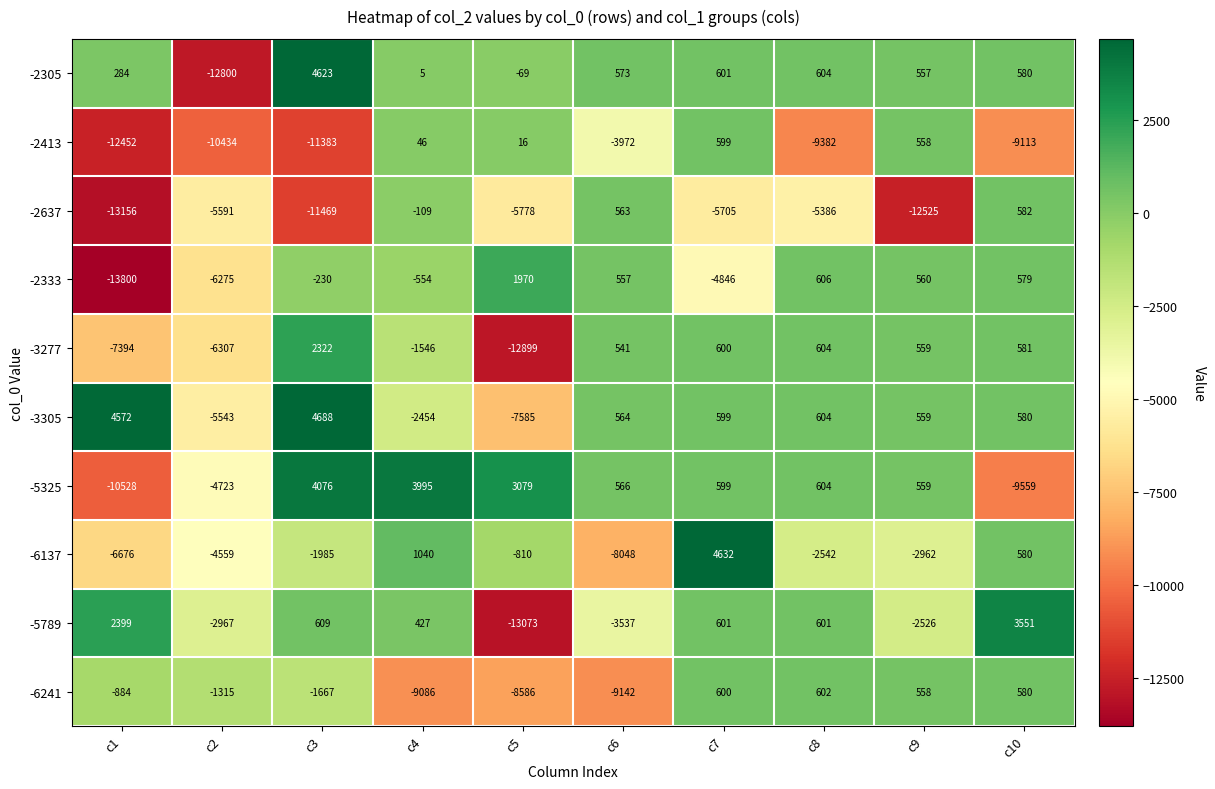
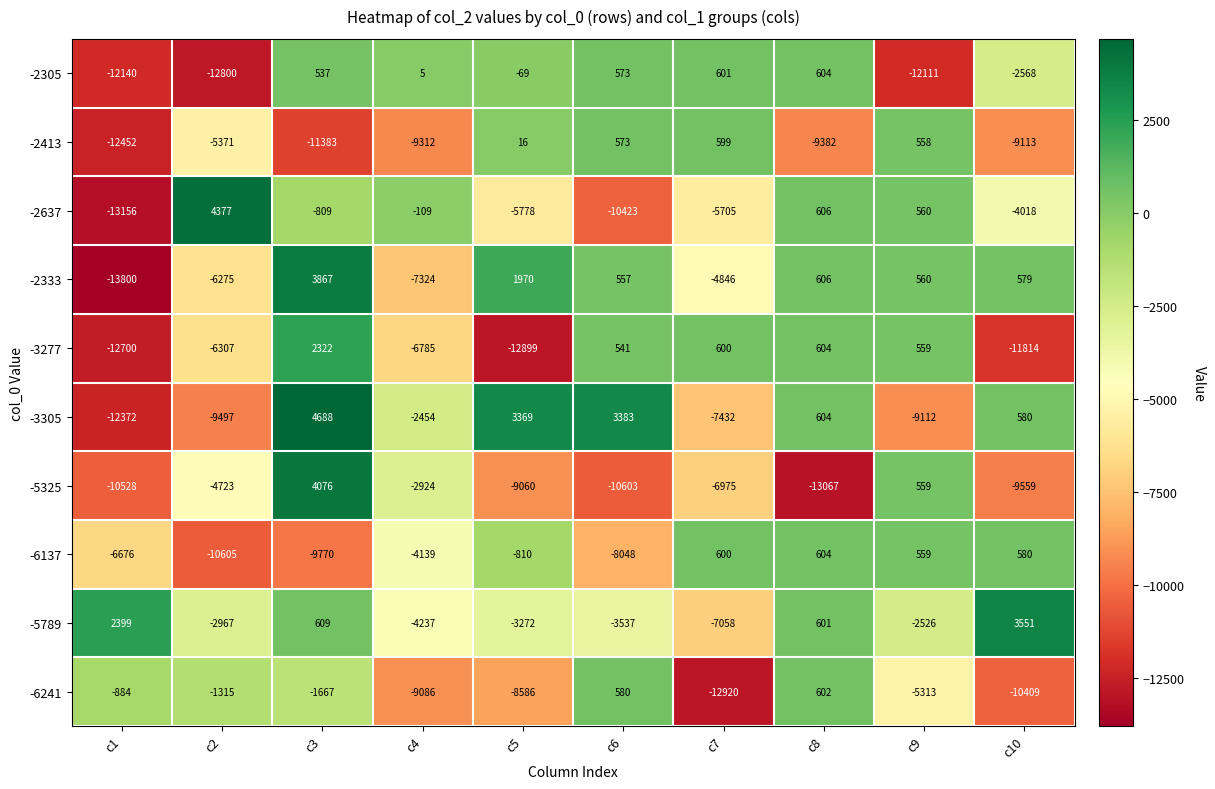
  {
    "-2305": {
-     "c1": 284,
+     "c1": -12140,
      "c2": -12800,
-     "c3": 4623,
+     "c3": 537,
      "c4": 5,
      "c5": -69,
      "c6": 573,
      "c7": 601,
      "c8": 604,
-     "c9": 557,
-     "c10": 580
+     "c9": -12111,
+     "c10": -2568
    },
    "-2413": {
      "c1": -12452,
-     "c2": -10434,
+     "c2": -5371,
      "c3": -11383,
-     "c4": 46,
+     "c4": -9312,
      "c5": 16,
-     "c6": -3972,
+     "c6": 573,
      "c7": 599,
      "c8": -9382,
      "c9": 558,
      "c10": -9113
    },
    "-2637": {
      "c1": -13156,
-     "c2": -5591,
-     "c3": -11469,
+     "c2": 4377,
+     "c3": -809,
      "c4": -109,
      "c5": -5778,
-     "c6": 563,
+     "c6": -10423,
      "c7": -5705,
-     "c8": -5386,
-     "c9": -12525,
-     "c10": 582
+     "c8": 606,
+     "c9": 560,
+     "c10": -4018
    },
    "-2333": {
      "c1": -13800,
      "c2": -6275,
-     "c3": -230,
-     "c4": -554,
+     "c3": 3867,
+     "c4": -7324,
      "c5": 1970,
      "c6": 557,
      "c7": -4846,
      "c8": 606,
      "c9": 560,
      "c10": 579
    },
    "-3277": {
-     "c1": -7394,
+     "c1": -12700,
      "c2": -6307,
      "c3": 2322,
-     "c4": -1546,
+     "c4": -6785,
      "c5": -12899,
      "c6": 541,
      "c7": 600,
      "c8": 604,
      "c9": 559,
-     "c10": 581
+     "c10": -11814
    },
    "-3305": {
-     "c1": 4572,
-     "c2": -5543,
+     "c1": -12372,
+     "c2": -9497,
      "c3": 4688,
      "c4": -2454,
-     "c5": -7585,
-     "c6": 564,
-     "c7": 599,
+     "c5": 3369,
+     "c6": 3383,
+     "c7": -7432,
      "c8": 604,
-     "c9": 559,
+     "c9": -9112,
      "c10": 580
    },
    "-5325": {
      "c1": -10528,
      "c2": -4723,
      "c3": 4076,
-     "c4": 3995,
-     "c5": 3079,
-     "c6": 566,
-     "c7": 599,
-     "c8": 604,
+     "c4": -2924,
+     "c5": -9060,
+     "c6": -10603,
+     "c7": -6975,
+     "c8": -13067,
      "c9": 559,
      "c10": -9559
    },
    "-6137": {
      "c1": -6676,
-     "c2": -4559,
-     "c3": -1985,
-     "c4": 1040,
+     "c2": -10605,
+     "c3": -9770,
+     "c4": -4139,
      "c5": -810,
      "c6": -8048,
-     "c7": 4632,
-     "c8": -2542,
-     "c9": -2962,
+     "c7": 600,
+     "c8": 604,
+     "c9": 559,
      "c10": 580
    },
    "-5789": {
      "c1": 2399,
      "c2": -2967,
      "c3": 609,
-     "c4": 427,
-     "c5": -13073,
+     "c4": -4237,
+     "c5": -3272,
      "c6": -3537,
-     "c7": 601,
+     "c7": -7058,
      "c8": 601,
      "c9": -2526,
      "c10": 3551
    },
    "-6241": {
      "c1": -884,
      "c2": -1315,
      "c3": -1667,
      "c4": -9086,
      "c5": -8586,
-     "c6": -9142,
-     "c7": 600,
+     "c6": 580,
+     "c7": -12920,
      "c8": 602,
-     "c9": 558,
-     "c10": 580
+     "c9": -5313,
+     "c10": -10409
    }
  }
